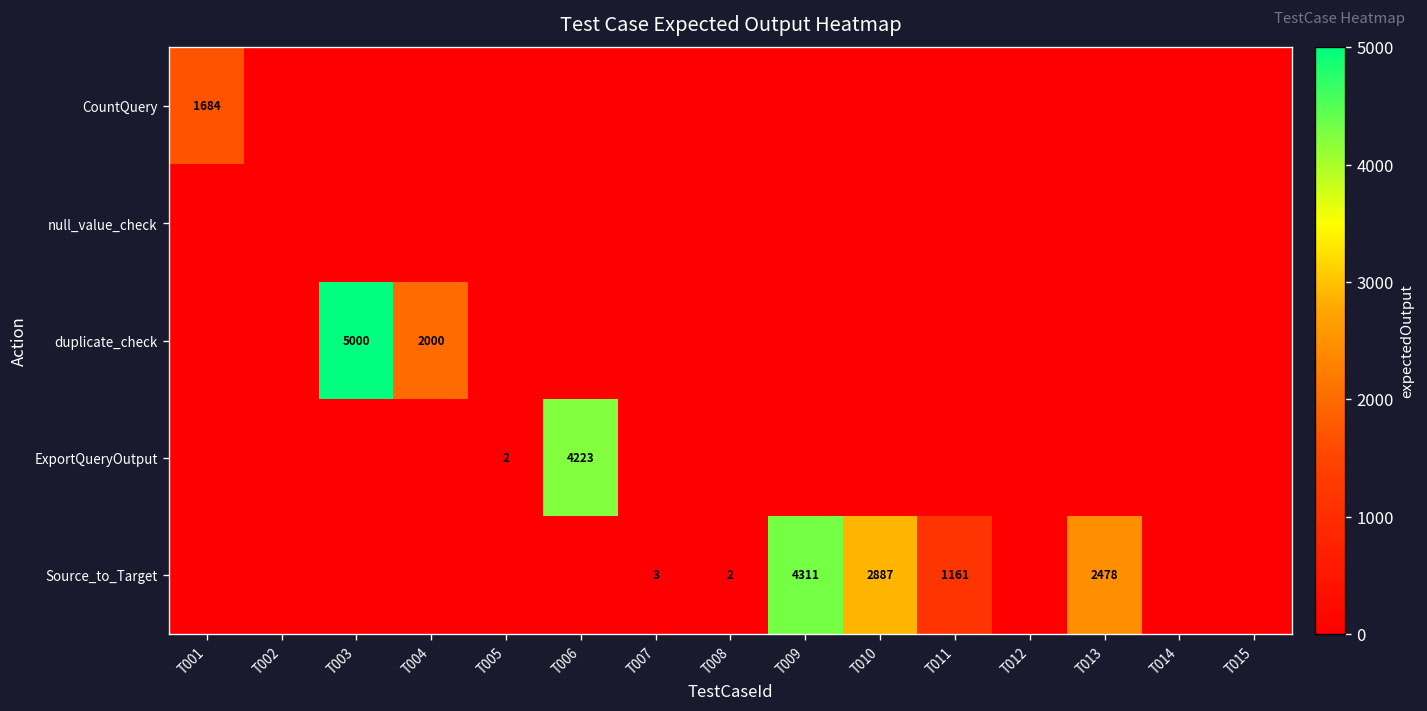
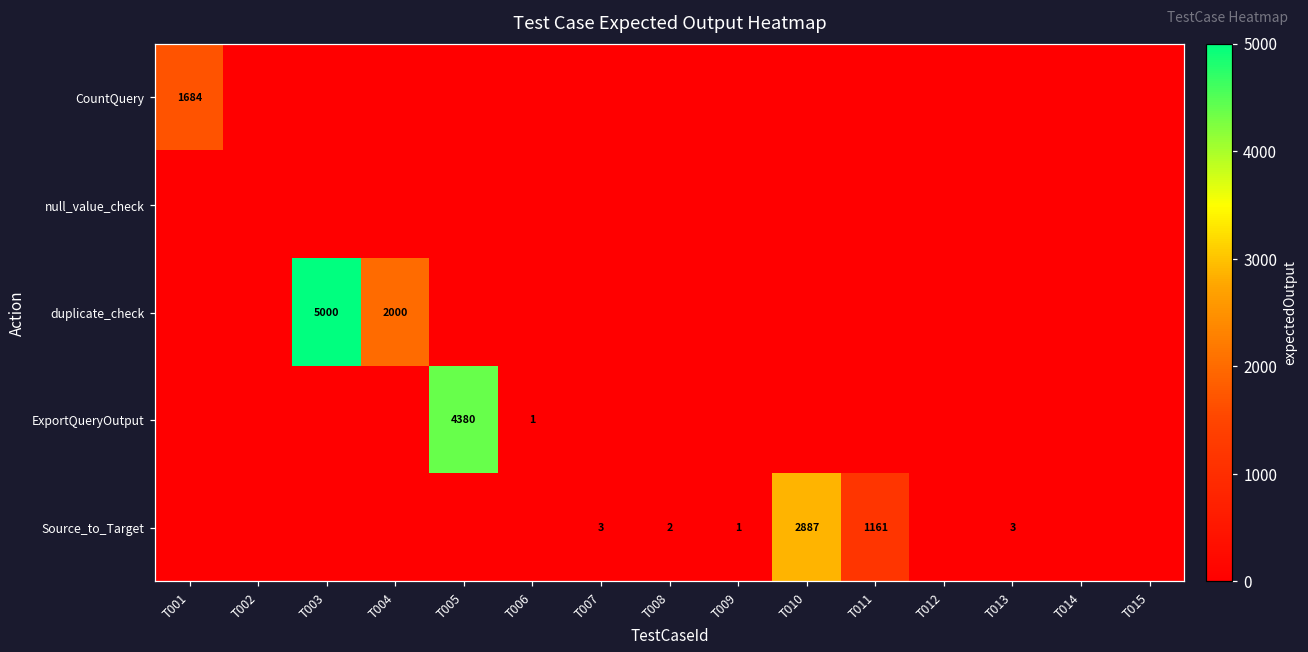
  {
    "CountQuery": {
      "T001": 1684
    },
    "duplicate_check": {
      "T003": 5000,
      "T004": 2000
    },
    "ExportQueryOutput": {
-     "T005": 2,
-     "T006": 4223
+     "T005": 4380,
+     "T006": 1
    },
    "Source_to_Target": {
      "T007": 3,
      "T008": 2,
-     "T009": 4311,
+     "T009": 1,
      "T010": 2887,
      "T011": 1161,
-     "T013": 2478
+     "T013": 3
    }
  }
